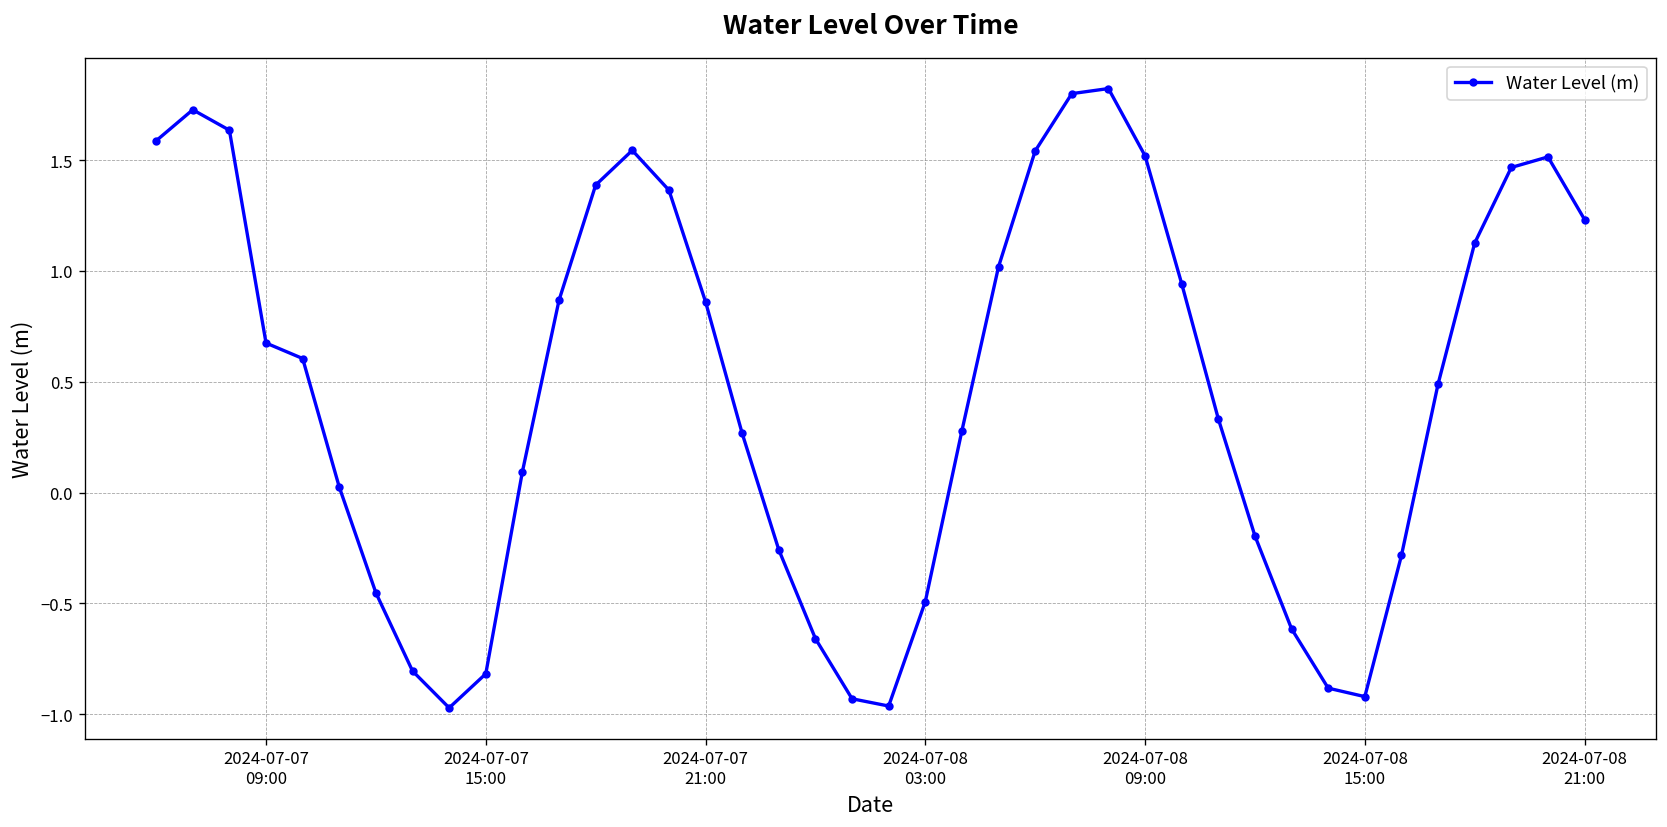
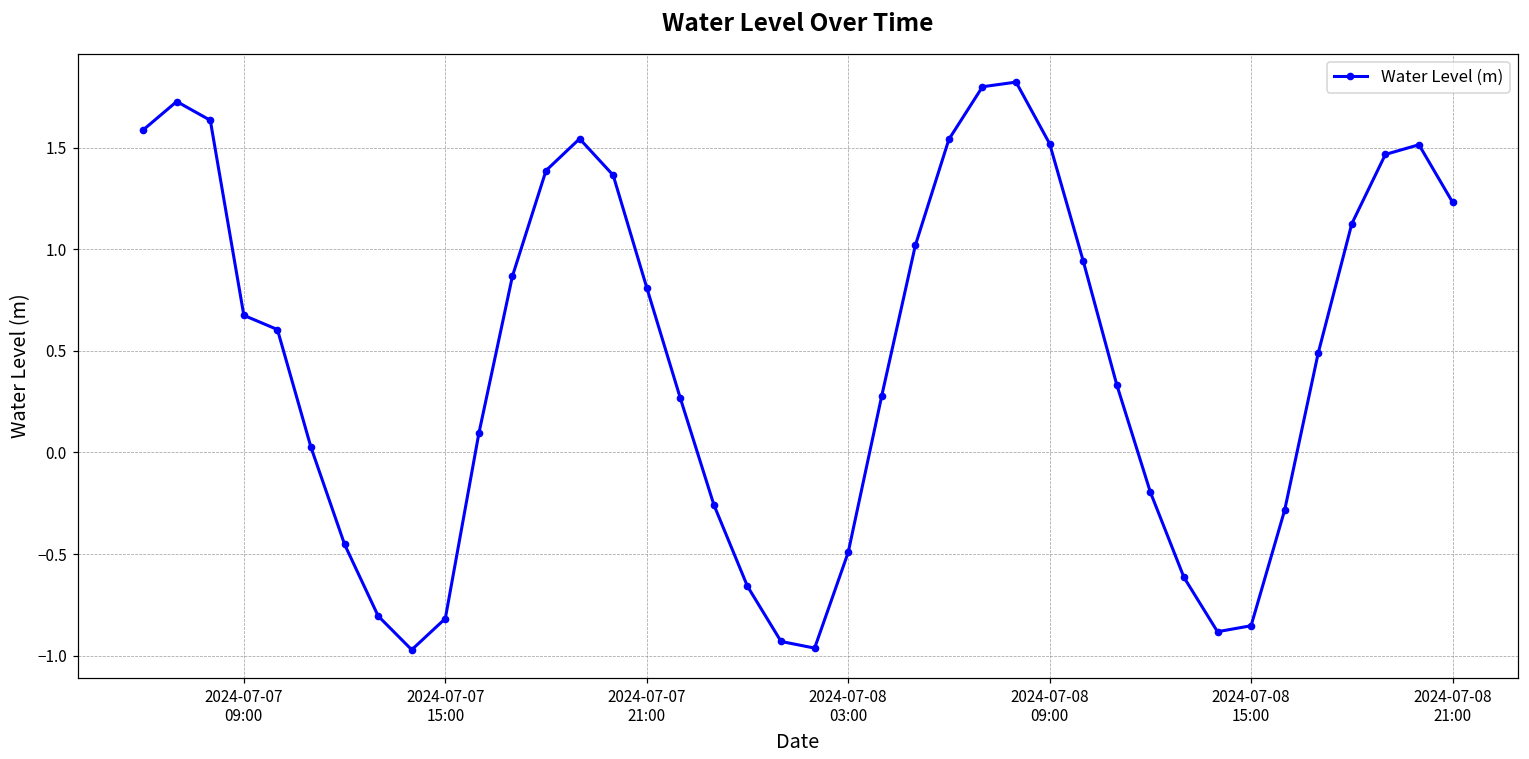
  {
    "2024-07-07 09:00": 0.67,
    "2024-07-07 15:00": -0.82,
-   "2024-07-07 21:00": 0.86,
+   "2024-07-07 21:00": 0.81,
    "2024-07-08 03:00": -0.49,
    "2024-07-08 09:00": 1.52,
-   "2024-07-08 15:00": -0.92,
+   "2024-07-08 15:00": -0.85,
    "2024-07-08 21:00": 1.23
  }
